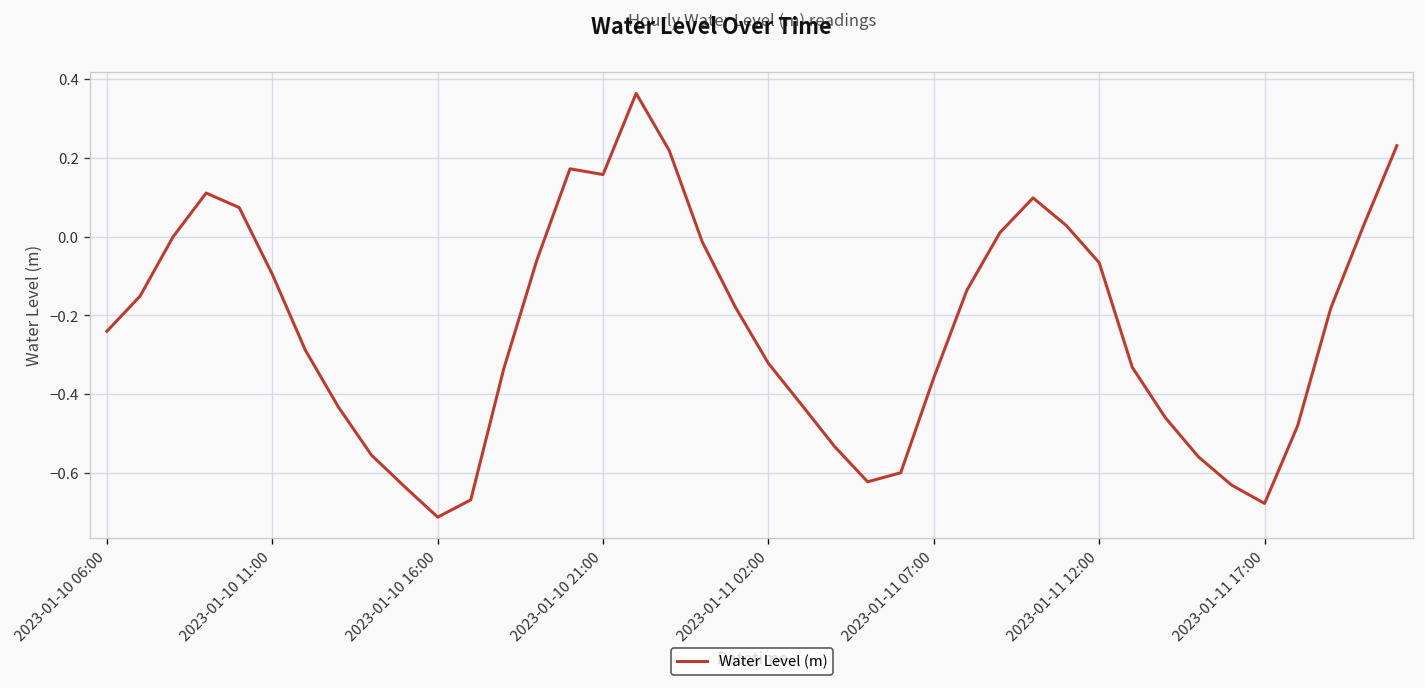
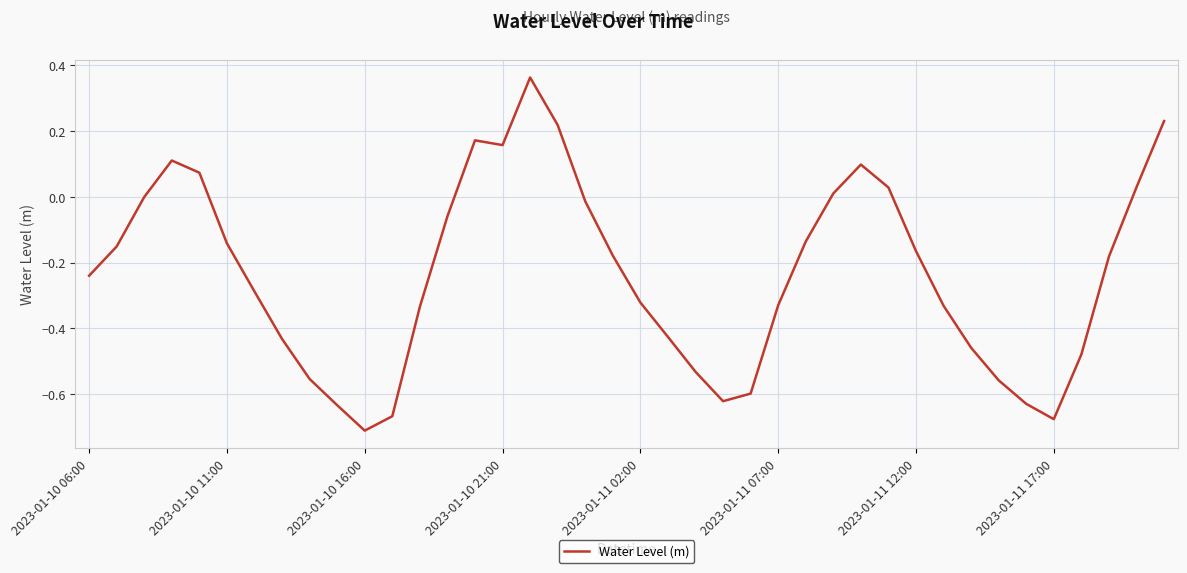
  {
    "2023-01-10 06:00": -0.24,
-   "2023-01-10 11:00": -0.10,
+   "2023-01-10 11:00": -0.14,
    "2023-01-10 16:00": -0.71,
    "2023-01-10 21:00": 0.16,
    "2023-01-11 02:00": -0.32,
-   "2023-01-11 07:00": -0.36,
-   "2023-01-11 12:00": -0.07,
+   "2023-01-11 07:00": -0.33,
+   "2023-01-11 12:00": -0.17,
    "2023-01-11 17:00": -0.68
  }
